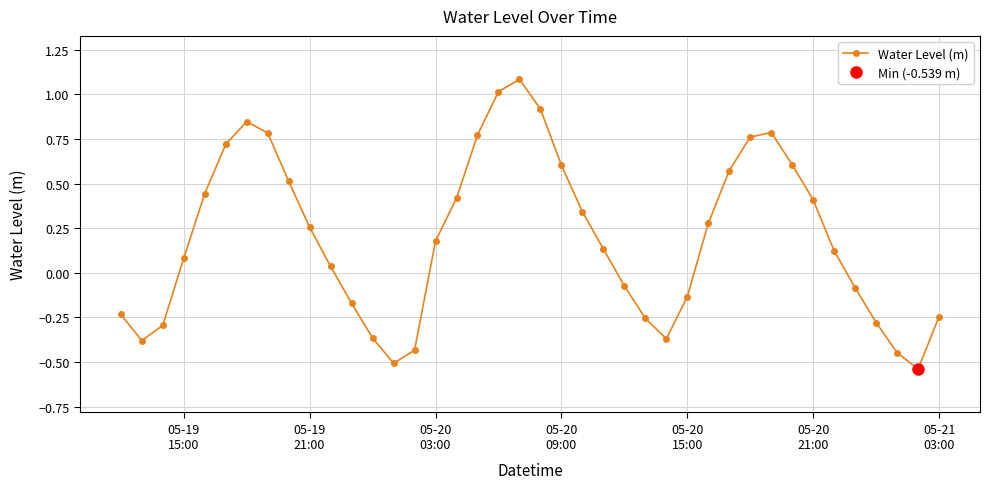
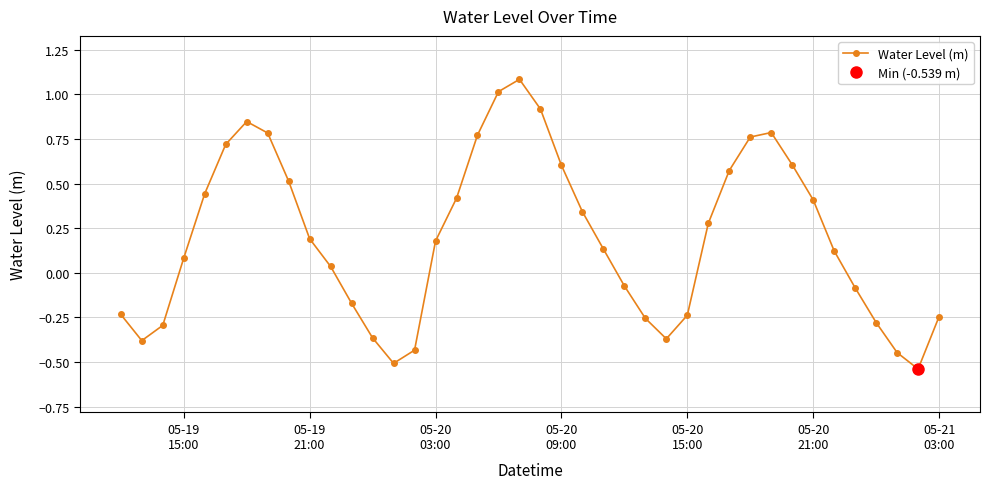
  {
    "Water Level (m)": {
      "05-19 15:00": 0.08,
-     "05-19 21:00": 0.26,
+     "05-19 21:00": 0.19,
      "05-20 03:00": 0.18,
      "05-20 09:00": 0.60,
-     "05-20 15:00": -0.13,
+     "05-20 15:00": -0.24,
      "05-20 21:00": 0.41,
      "05-21 03:00": -0.25
    }
  }
